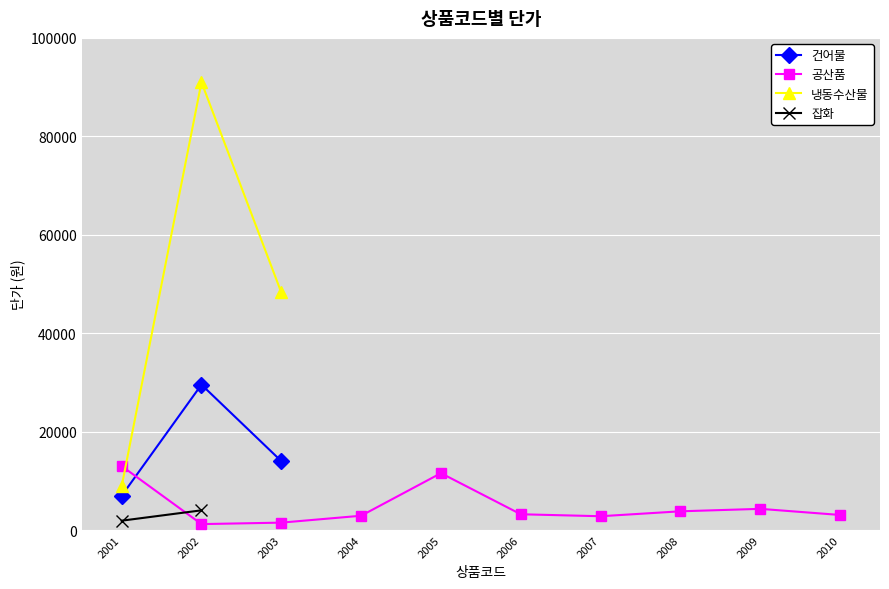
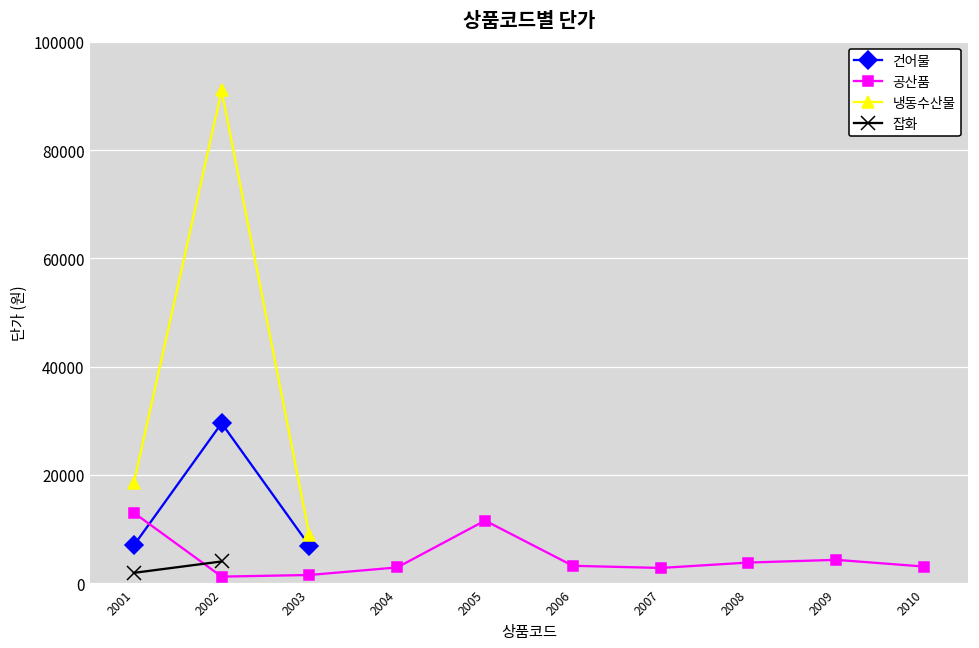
  {
    "건어물": {
      "2001": 7000,
      "2002": 30000,
-     "2003": 14000
+     "2003": 7000
    },
    "공산품": {
      "2001": 13000,
      "2002": 1000,
      "2003": 2000,
      "2004": 3000,
      "2005": 12000,
      "2006": 3000,
      "2007": 3000,
      "2008": 4000,
      "2009": 4000,
      "2010": 3000
    },
    "냉동수산물": {
-     "2001": 9000,
+     "2001": 19000,
      "2002": 91000,
-     "2003": 48000
+     "2003": 9000
    },
    "잡화": {
      "2001": 2000,
      "2002": 4000
    }
  }
